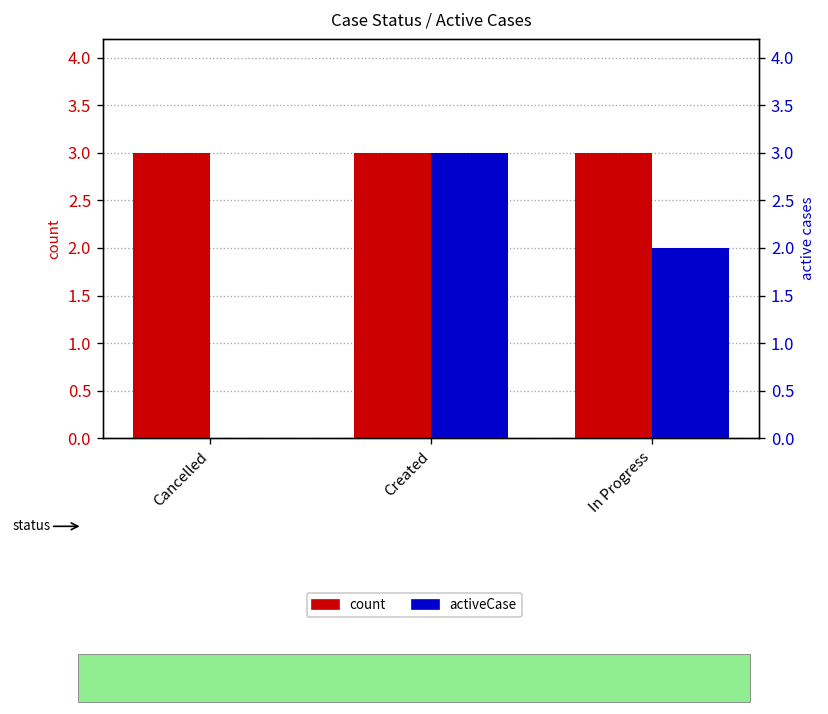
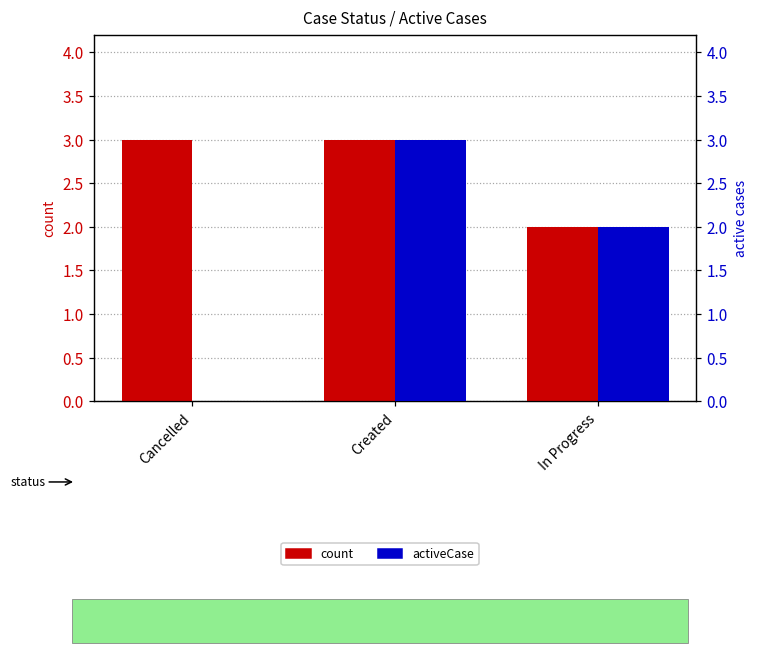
  {
    "count": {
      "Cancelled": 3,
      "Created": 3,
-     "In Progress": 3
+     "In Progress": 2
    }
  }
